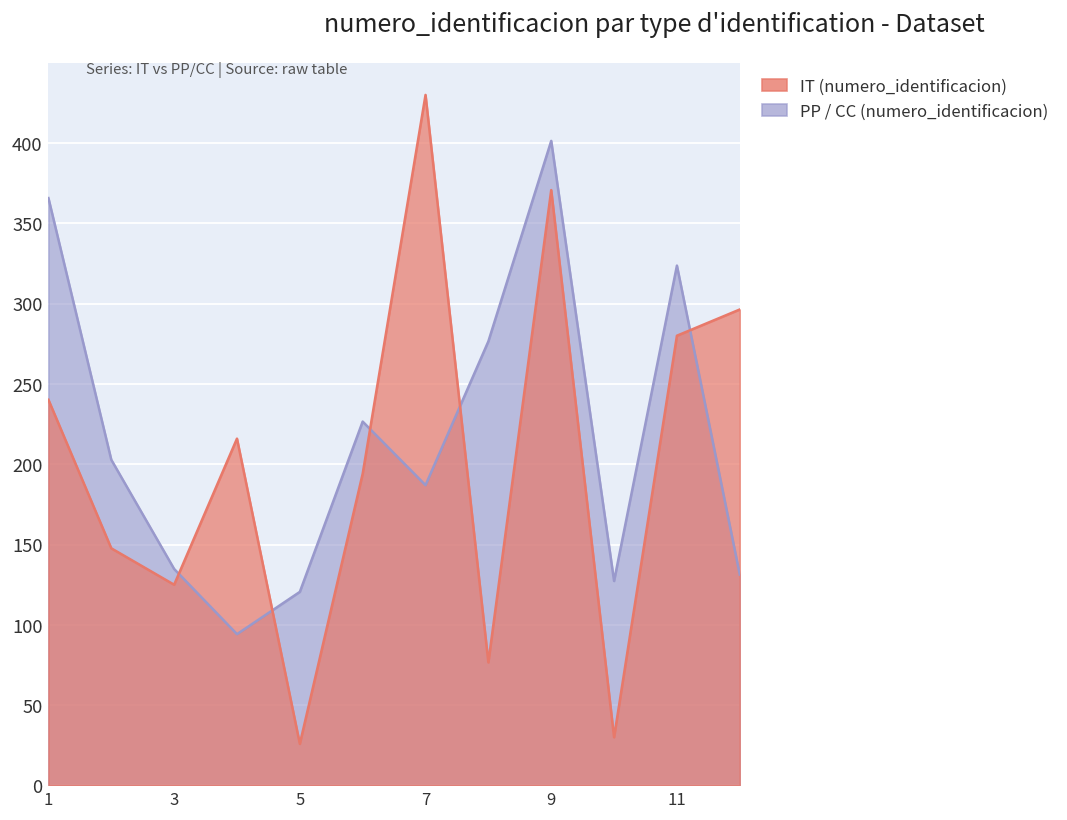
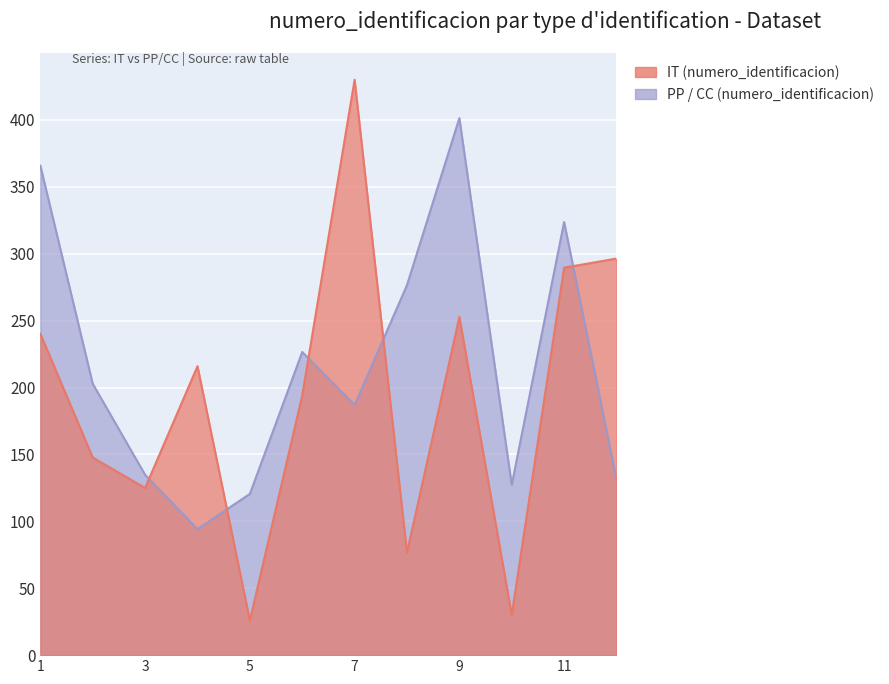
  {
    "PP / CC (numero_identificacion)": {
      "1": 366,
      "3": 135,
      "5": 121,
      "7": 187,
      "9": 401,
      "11": 324
    },
    "IT (numero_identificacion)": {
      "1": 240,
      "3": 125,
      "5": 26,
      "7": 430,
-     "9": 371,
-     "11": 280
+     "9": 253,
+     "11": 290
    }
  }
